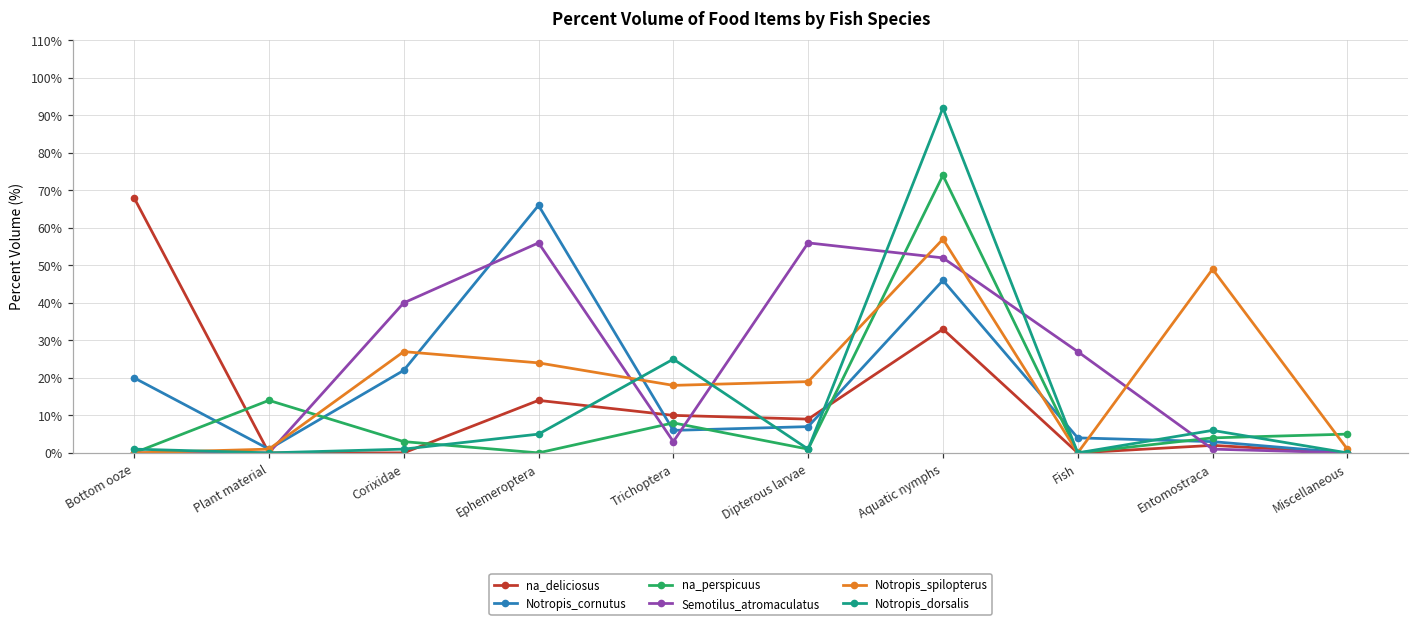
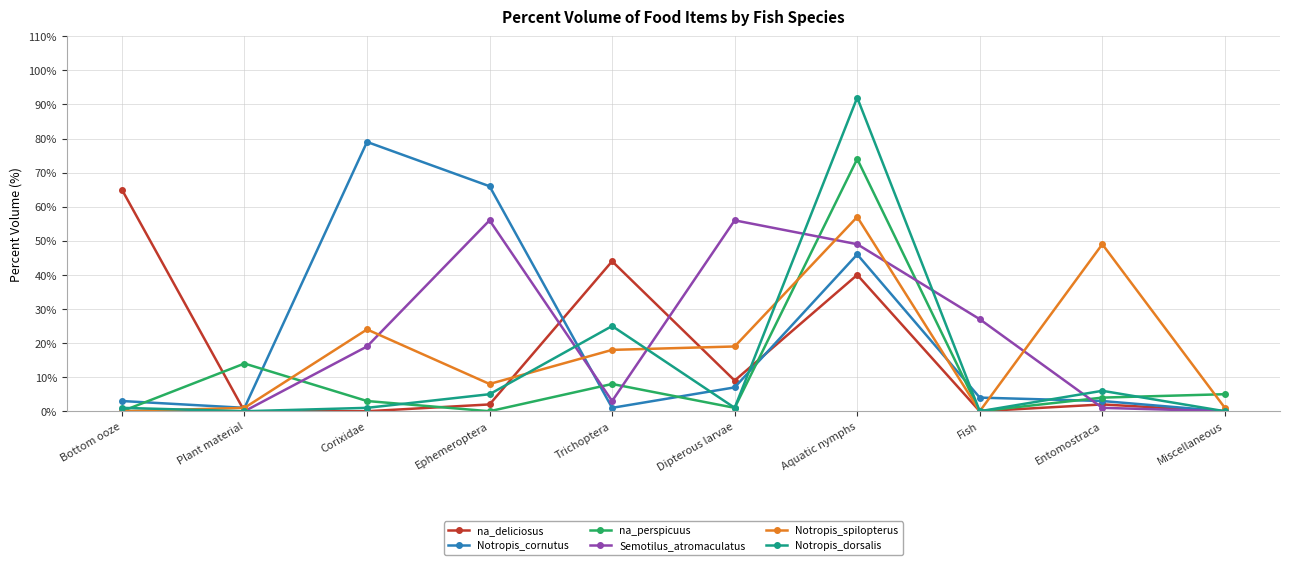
  {
    "na_deliciosus": {
-     "Bottom ooze": "68%",
+     "Bottom ooze": "65%",
      "Corixidae": "0%",
-     "Ephemeroptera": "14%",
-     "Trichoptera": "10%",
+     "Ephemeroptera": "2%",
+     "Trichoptera": "44%",
      "Dipterous larvae": "9%",
-     "Aquatic nymphs": "33%",
+     "Aquatic nymphs": "40%",
      "Entomostraca": "2%"
    },
    "Notropis_cornutus": {
-     "Bottom ooze": "20%",
-     "Corixidae": "22%",
+     "Bottom ooze": "3%",
+     "Corixidae": "79%",
      "Ephemeroptera": "66%",
-     "Trichoptera": "6%",
+     "Trichoptera": "1%",
      "Dipterous larvae": "7%",
      "Aquatic nymphs": "46%",
      "Fish": "4%",
      "Entomostraca": "3%"
    },
    "Semotilus_atromaculatus": {
-     "Corixidae": "40%",
+     "Corixidae": "19%",
      "Ephemeroptera": "56%",
      "Trichoptera": "3%",
      "Dipterous larvae": "56%",
-     "Aquatic nymphs": "52%",
+     "Aquatic nymphs": "49%",
      "Fish": "27%",
      "Entomostraca": "1%"
    },
    "Notropis_spilopterus": {
-     "Corixidae": "27%",
-     "Ephemeroptera": "24%",
+     "Corixidae": "24%",
+     "Ephemeroptera": "8%",
      "Trichoptera": "18%",
      "Dipterous larvae": "19%",
      "Aquatic nymphs": "57%",
      "Entomostraca": "49%",
      "Miscellaneous": "1%"
    }
  }
